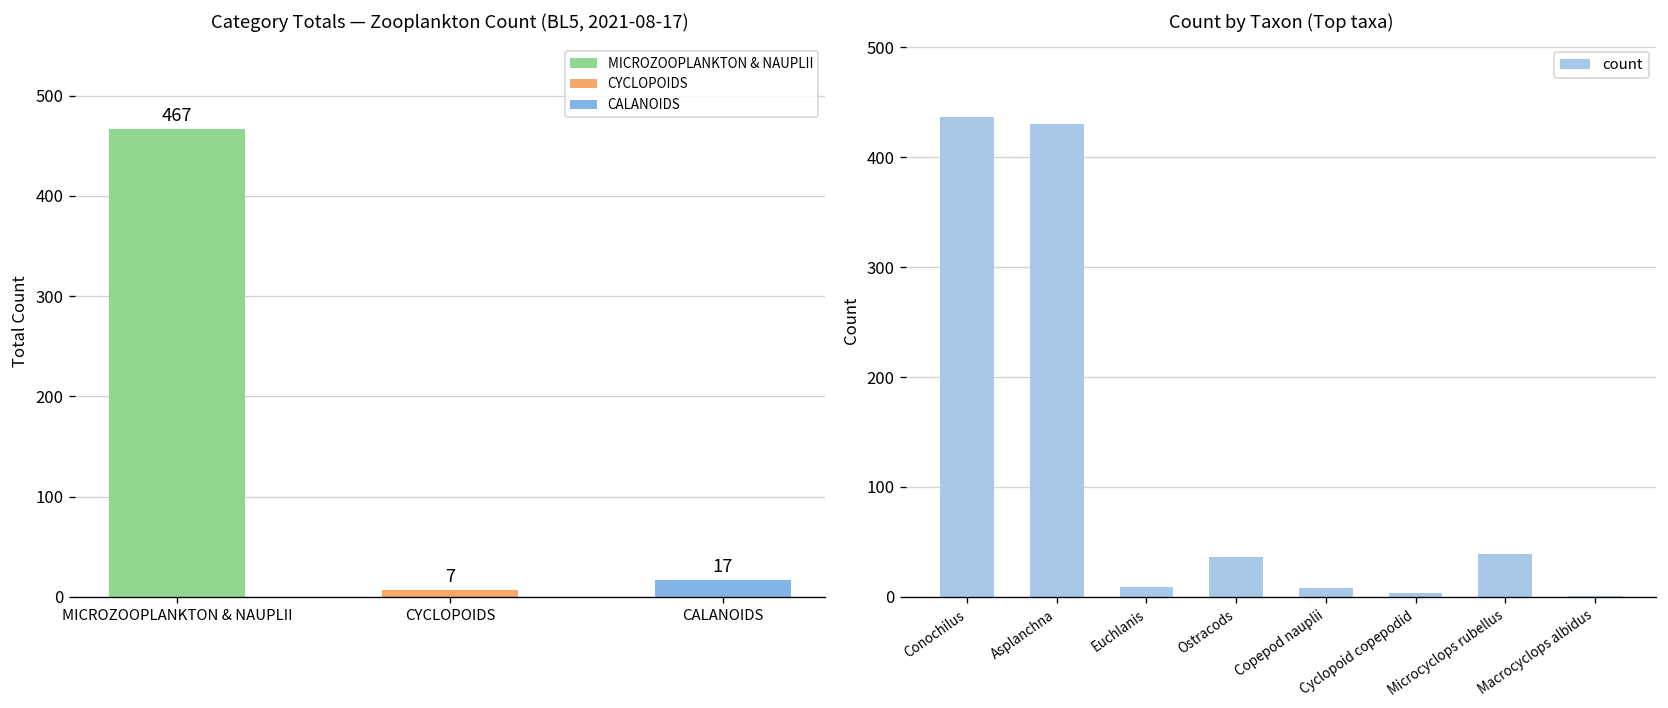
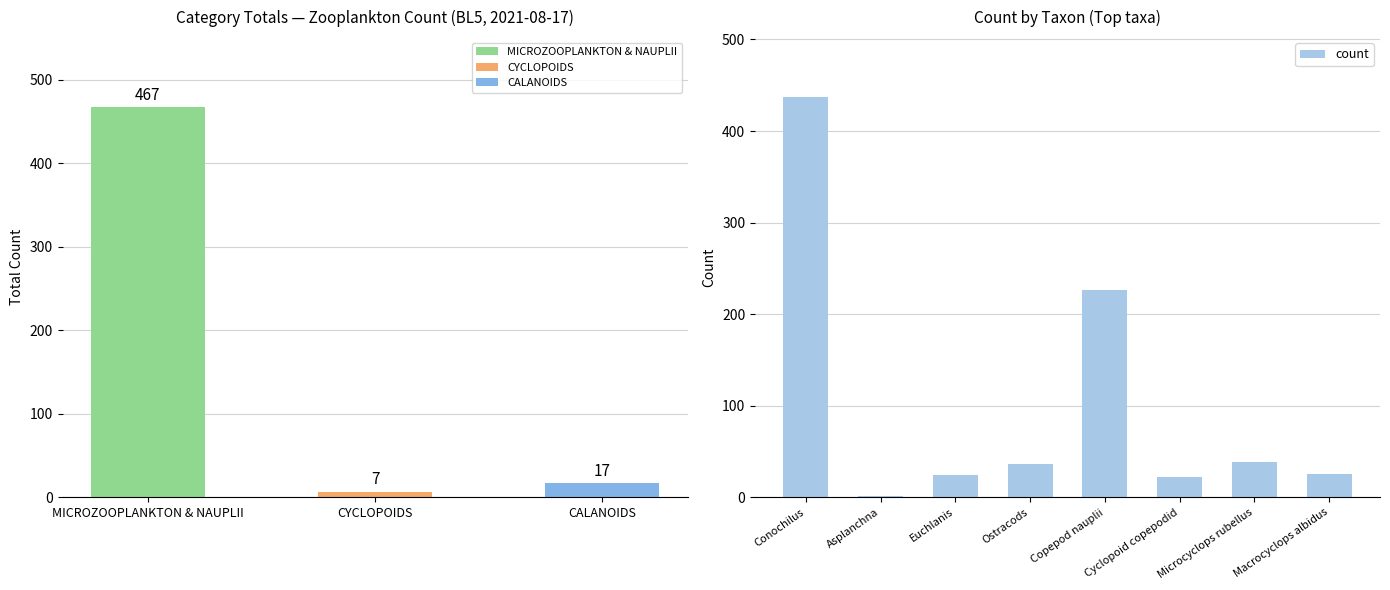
  {
    "Category Totals — Zooplankton Count (BL5, 2021-08-17)": {
      "MICROZOOPLANKTON & NAUPLII": 467,
      "CYCLOPOIDS": 7,
      "CALANOIDS": 17
    },
    "Count by Taxon (Top taxa)": {
      "Conochilus": 440,
-     "Asplanchna": 430,
-     "Euchlanis": 10,
+     "Asplanchna": 0,
+     "Euchlanis": 20,
      "Ostracods": 40,
-     "Copepod nauplii": 10,
-     "Cyclopoid copepodid": 0,
+     "Copepod nauplii": 230,
+     "Cyclopoid copepodid": 20,
      "Microcyclops rubellus": 40,
-     "Macrocyclops albidus": 0
+     "Macrocyclops albidus": 30
    }
  }
